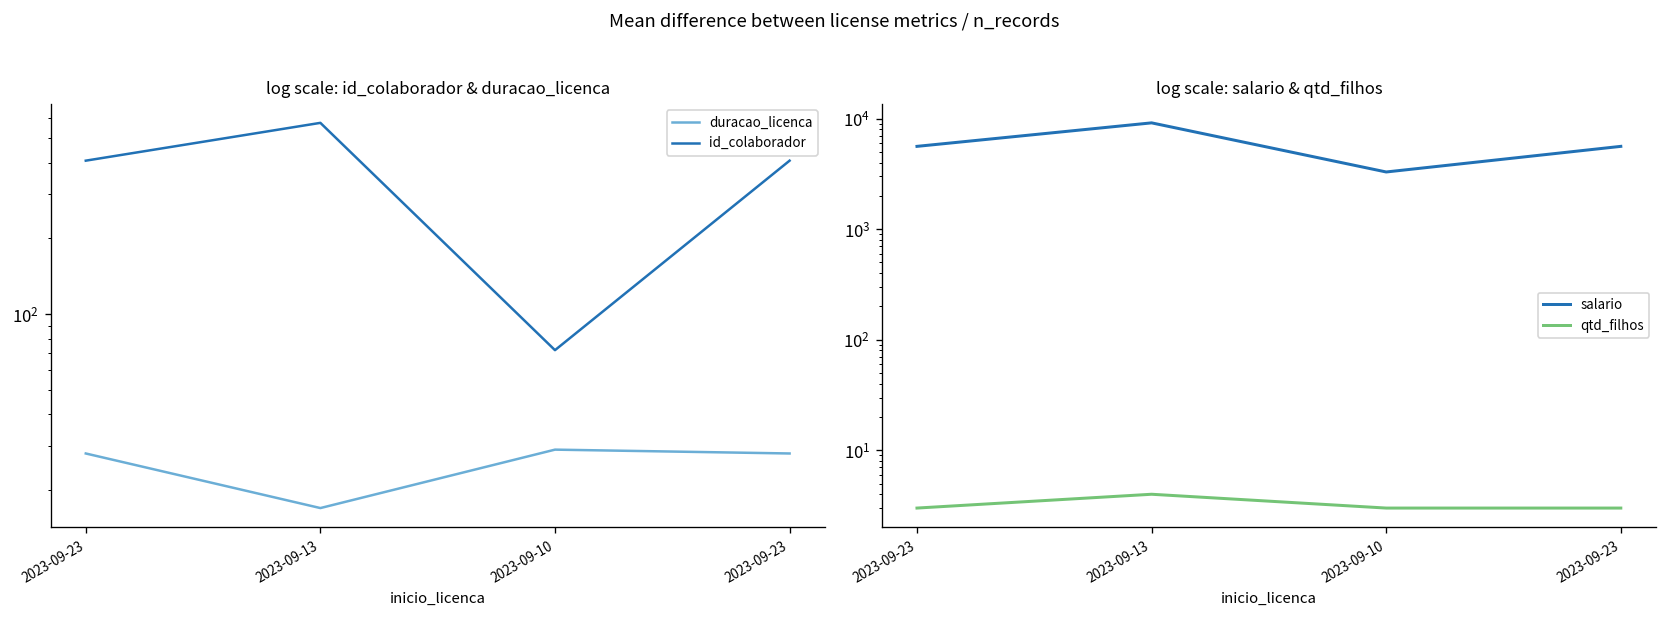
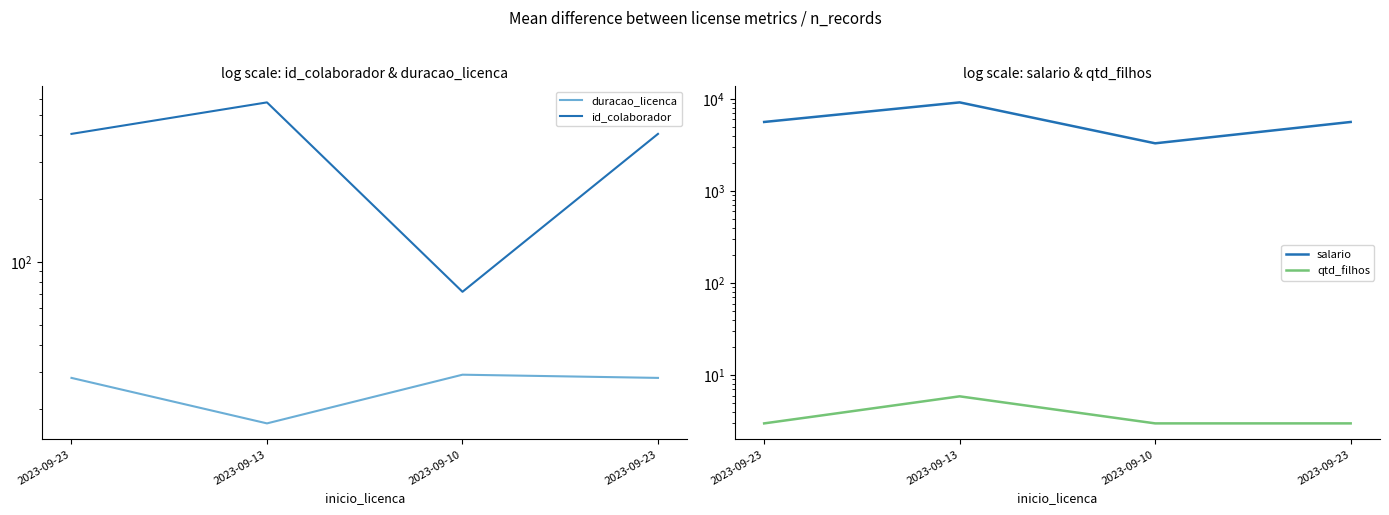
  {
    "log scale: salario & qtd_filhos": {
      "salario": {
        "2023-09-13": 9000,
        "2023-09-10": 3300
      },
      "qtd_filhos": {
-       "2023-09-13": 4.0,
+       "2023-09-13": 6,
        "2023-09-10": 3.0
      }
    }
  }
